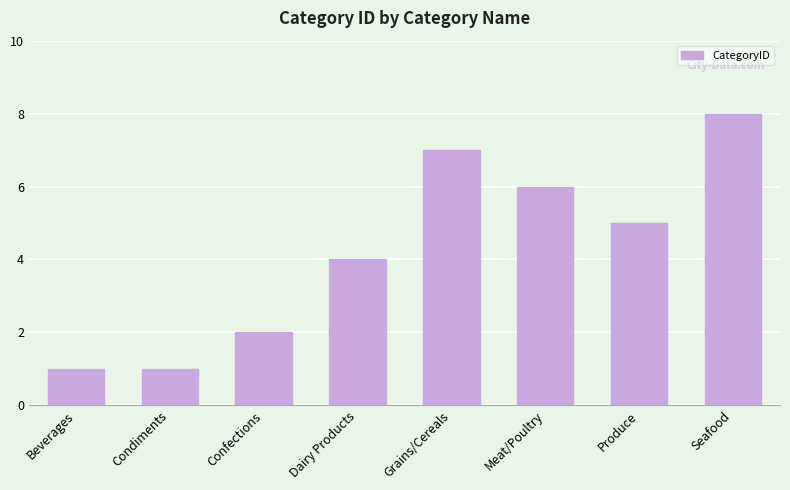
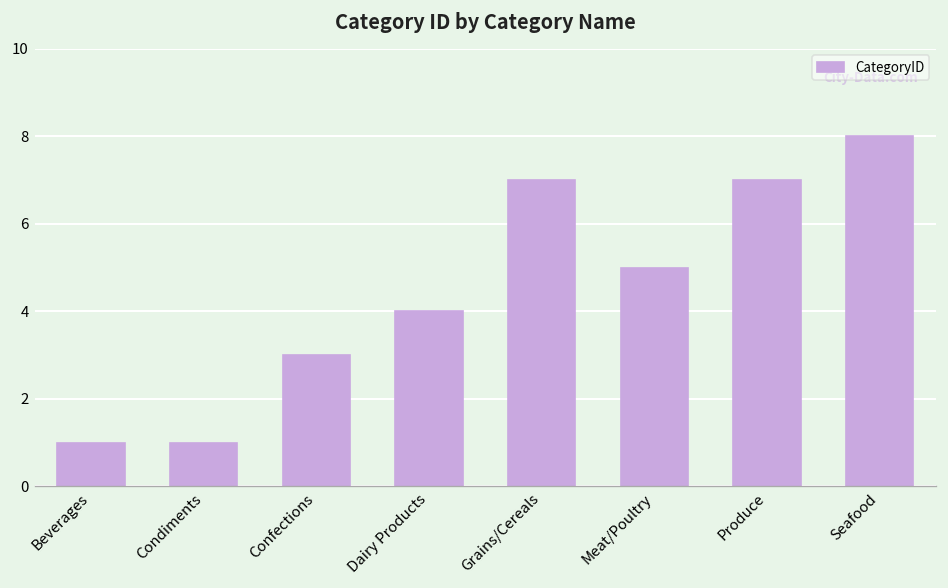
  {
    "Beverages": 1,
    "Condiments": 1,
-   "Confections": 2,
+   "Confections": 3,
    "Dairy Products": 4,
    "Grains/Cereals": 7,
-   "Meat/Poultry": 6,
-   "Produce": 5,
+   "Meat/Poultry": 5,
+   "Produce": 7,
    "Seafood": 8
  }
